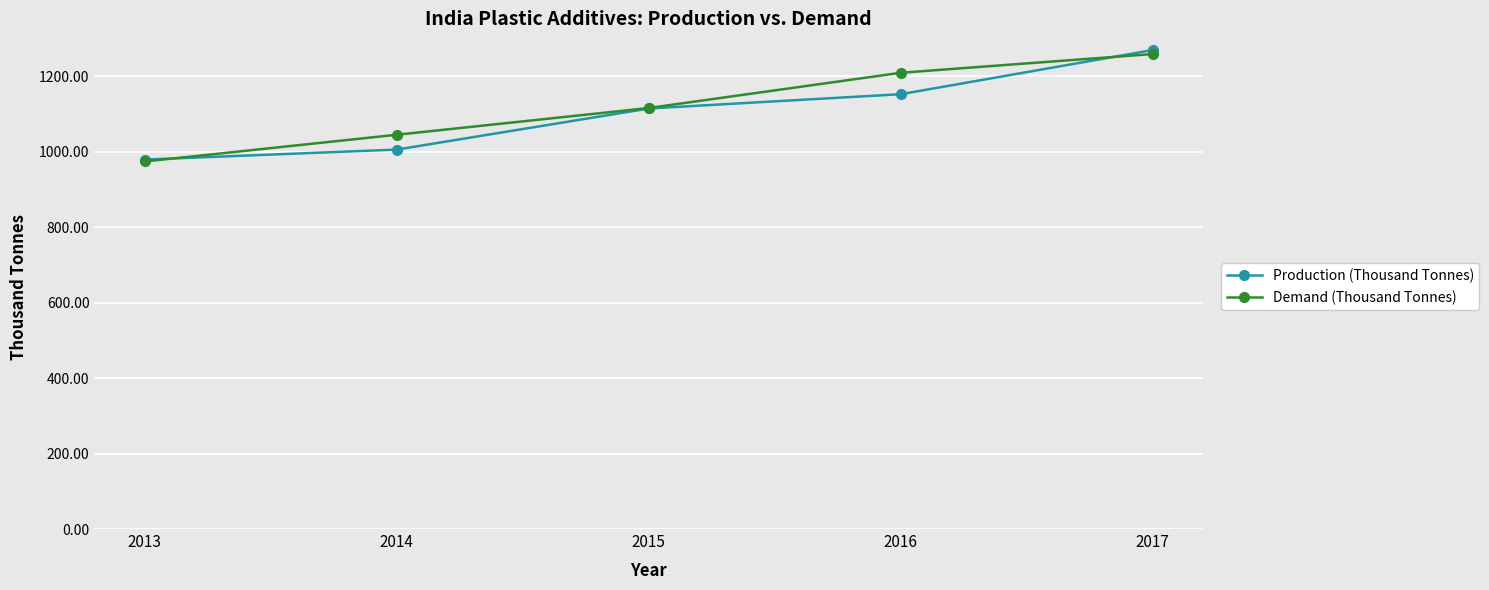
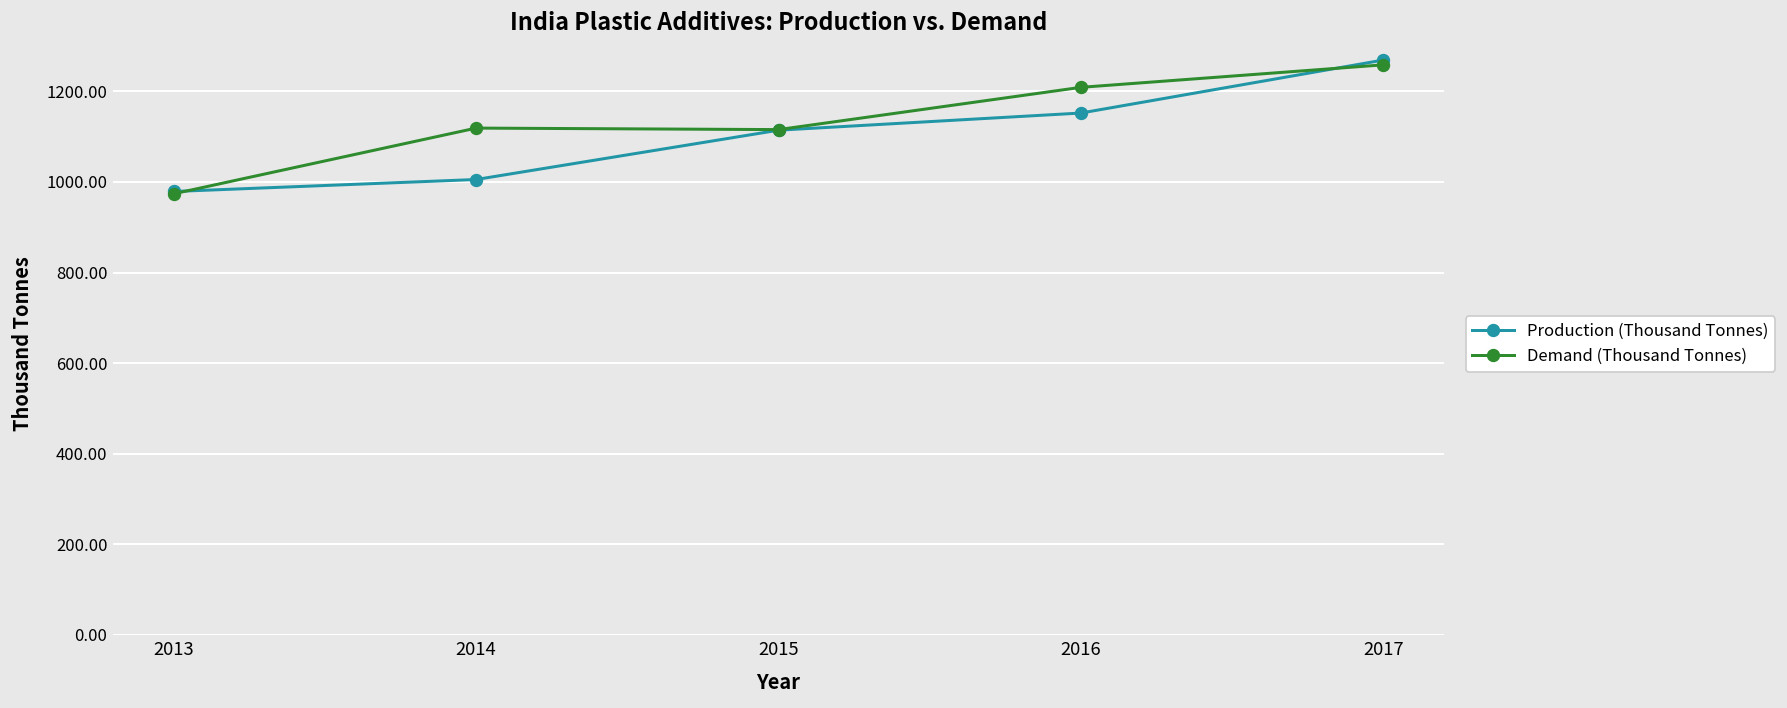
  {
    "Production (Thousand Tonnes)": {
      "2014": 1010,
      "2016": 1150,
      "2017": 1270
    },
    "Demand (Thousand Tonnes)": {
-     "2014": 1040,
+     "2014": 1120,
      "2016": 1210,
      "2017": 1260
    }
  }
